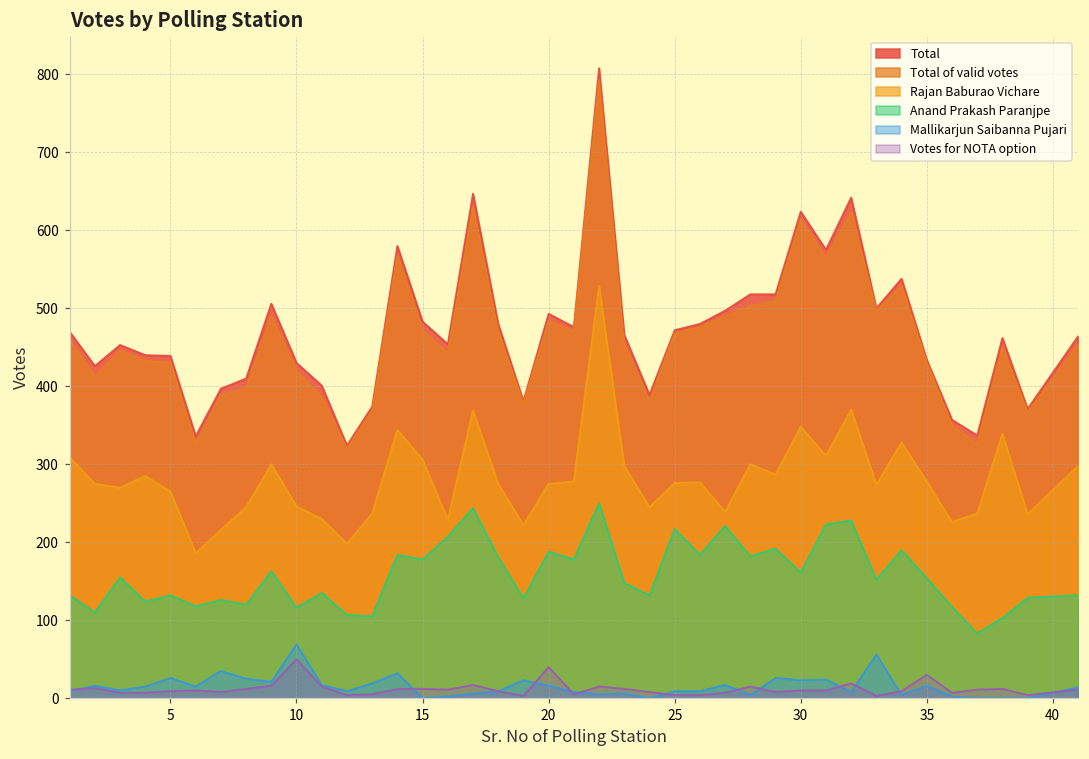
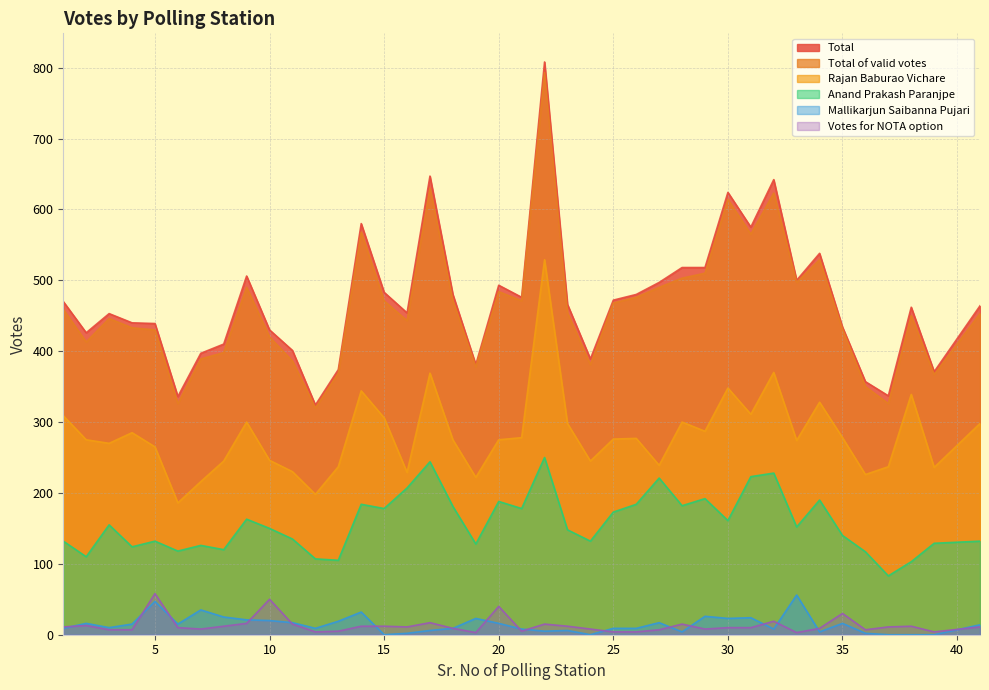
  {
    "Anand Prakash Paranjpe": {
      "5": 130,
-     "10": 120,
+     "10": 150,
      "15": 180,
      "20": 190,
-     "25": 220,
+     "25": 170,
      "30": 160,
-     "35": 150
+     "35": 140
    },
    "Mallikarjun Saibanna Pujari": {
-     "5": 30,
-     "10": 70,
+     "5": 50,
+     "10": 20,
      "15": 0,
      "20": 20,
      "25": 10,
      "30": 20,
      "35": 20
    },
    "Votes for NOTA option": {
-     "5": 10,
+     "5": 60,
      "10": 50,
      "15": 10,
      "20": 40,
      "25": 0,
      "30": 10,
      "35": 30
    }
  }
